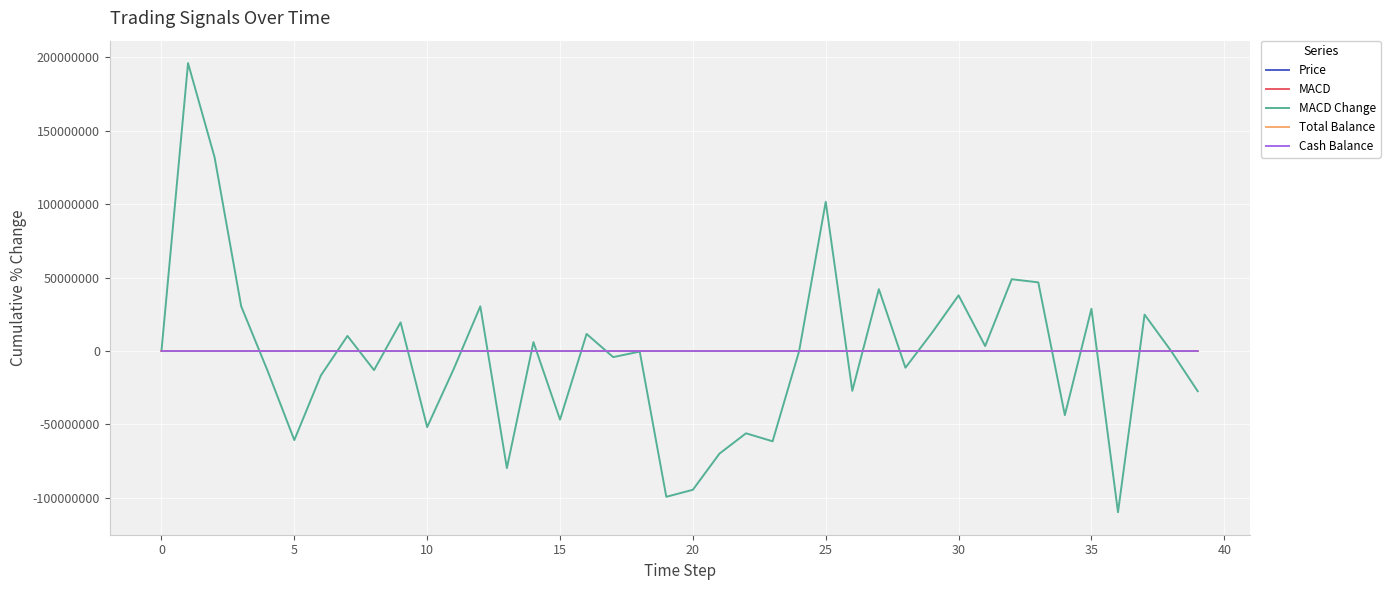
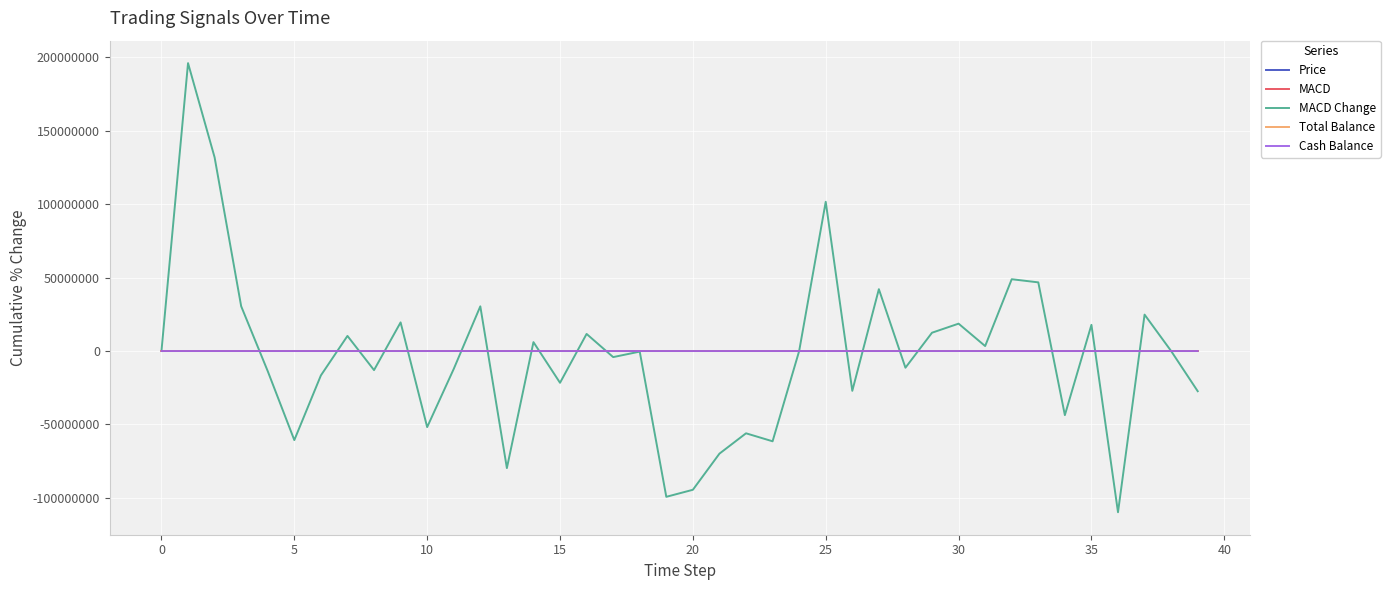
  {
    "Cash Balance": {
      "5": 0,
      "10": 0,
      "15": 0,
      "20": 0,
      "25": 0,
      "30": 0,
      "35": 0
    },
    "MACD Change": {
      "5": -61000000,
      "10": -52000000,
-     "15": -47000000,
+     "15": -22000000,
      "20": -94000000,
      "25": 102000000,
-     "30": 38000000,
-     "35": 29000000
+     "30": 19000000,
+     "35": 18000000
    }
  }
